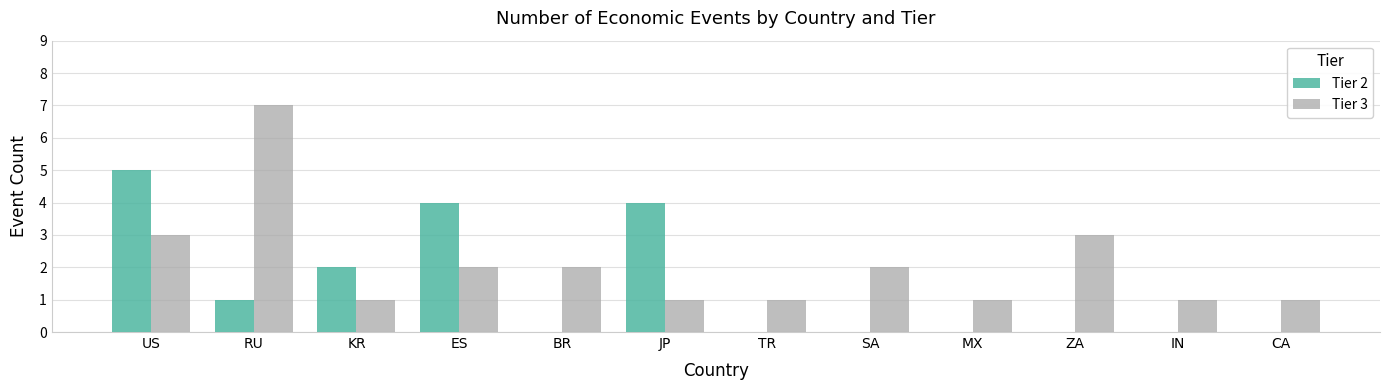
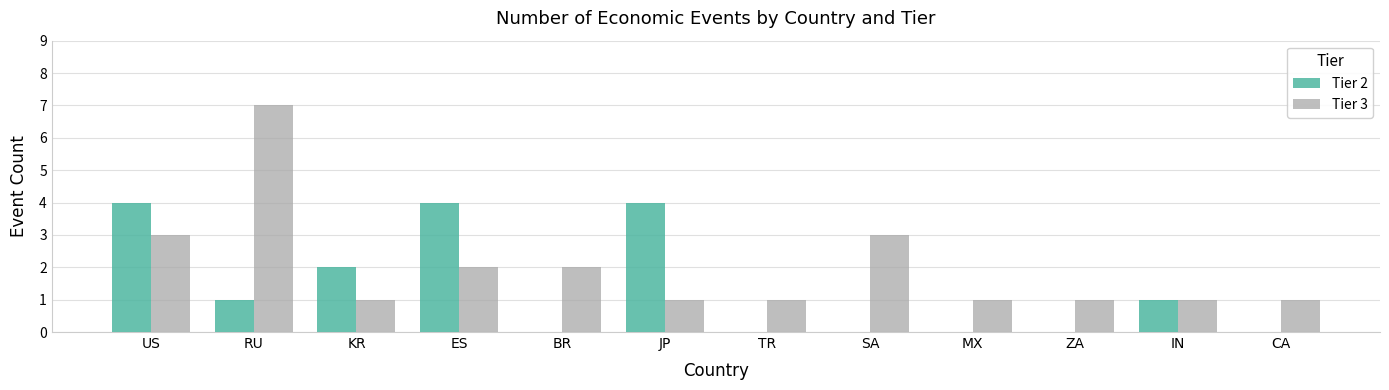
  {
    "Tier 2": {
-     "US": 5,
+     "US": 4,
      "RU": 1,
      "KR": 2,
      "ES": 4,
      "BR": 0,
      "JP": 4,
      "TR": 0,
      "SA": 0,
      "MX": 0,
      "ZA": 0,
-     "IN": 0,
+     "IN": 1,
      "CA": 0
    },
    "Tier 3": {
      "US": 3,
      "RU": 7,
      "KR": 1,
      "ES": 2,
      "BR": 2,
      "JP": 1,
      "TR": 1,
-     "SA": 2,
+     "SA": 3,
      "MX": 1,
-     "ZA": 3,
+     "ZA": 1,
      "IN": 1,
      "CA": 1
    }
  }
